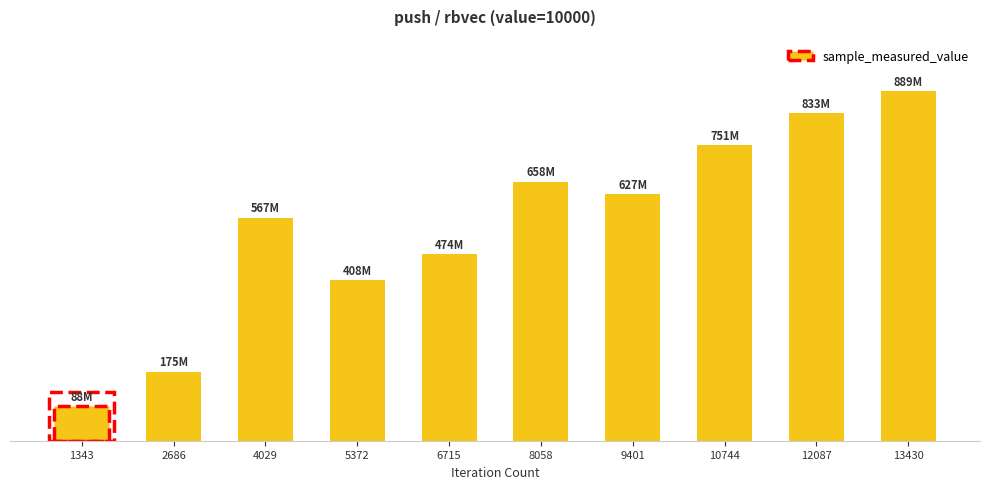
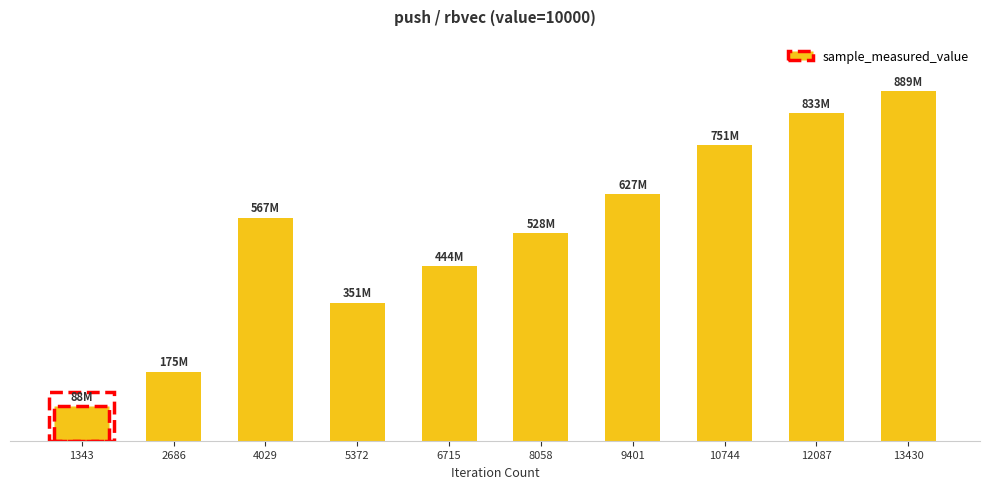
  {
    "1343": "88M",
    "2686": "175M",
    "4029": "567M",
-   "5372": "408M",
-   "6715": "474M",
-   "8058": "658M",
+   "5372": "351M",
+   "6715": "444M",
+   "8058": "528M",
    "9401": "627M",
    "10744": "751M",
    "12087": "833M",
    "13430": "889M"
  }
